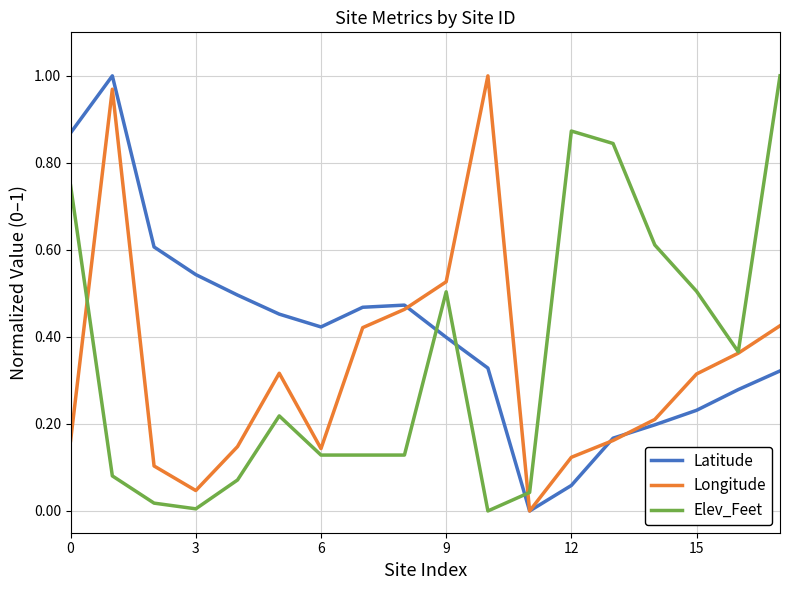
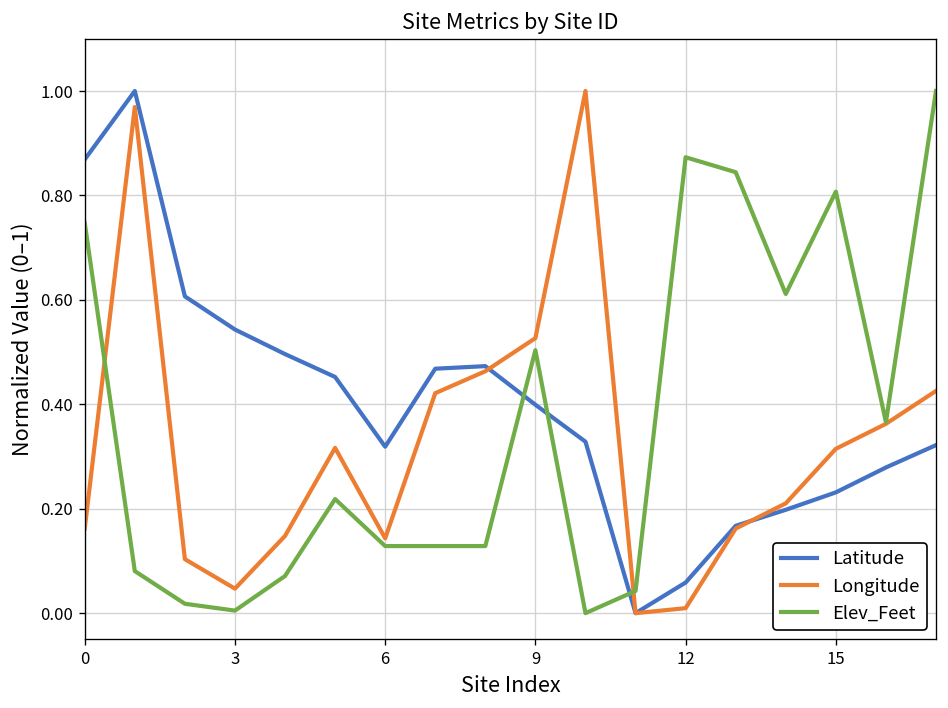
  {
    "Latitude": {
      "0": 0.87,
      "3": 0.54,
-     "6": 0.42,
+     "6": 0.32,
      "9": 0.40,
      "12": 0.06,
      "15": 0.23
    },
    "Longitude": {
      "0": 0.16,
      "3": 0.05,
      "6": 0.14,
      "9": 0.53,
-     "12": 0.12,
+     "12": 0.01,
      "15": 0.31
    },
    "Elev_Feet": {
      "0": 0.75,
      "3": 0.00,
      "6": 0.13,
      "9": 0.50,
      "12": 0.87,
-     "15": 0.50
+     "15": 0.81
    }
  }
